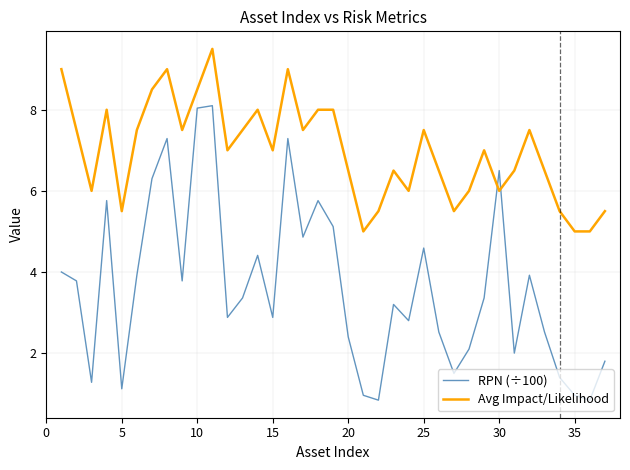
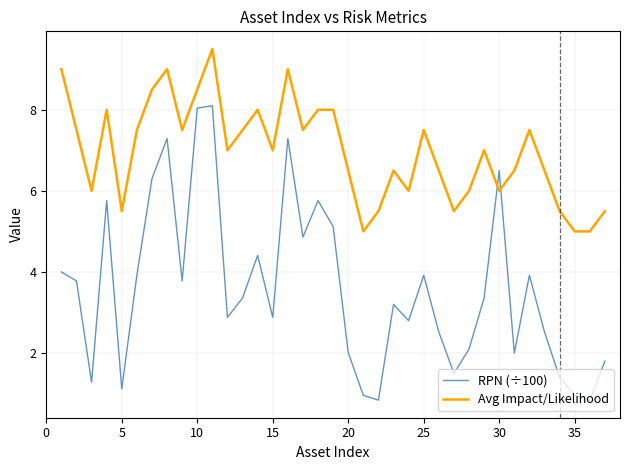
  {
    "RPN (÷100)": {
      "5": 1.1,
      "10": 8.0,
      "15": 2.9,
-     "20": 2.4,
-     "25": 4.6,
+     "20": 2.0,
+     "25": 3.9,
      "30": 6.5
    },
    "Avg Impact/Likelihood": {
      "5": 5.5,
      "10": 8.5,
      "15": 7.0,
      "20": 6.5,
      "25": 7.5,
      "30": 6.0,
      "35": 5.0
    }
  }
